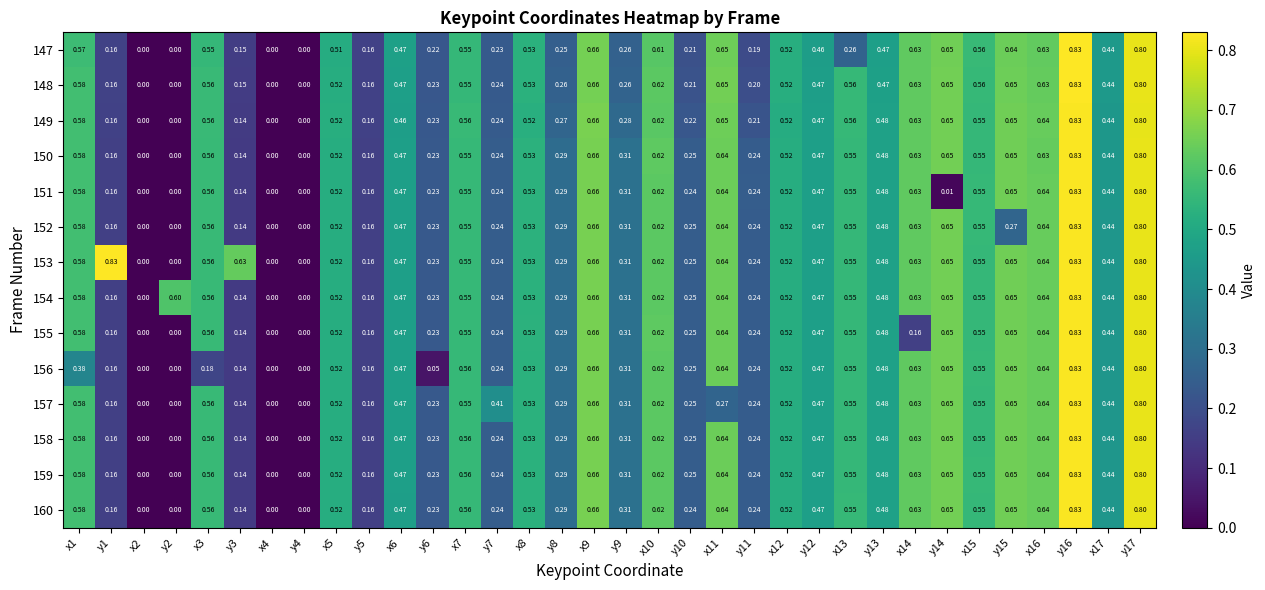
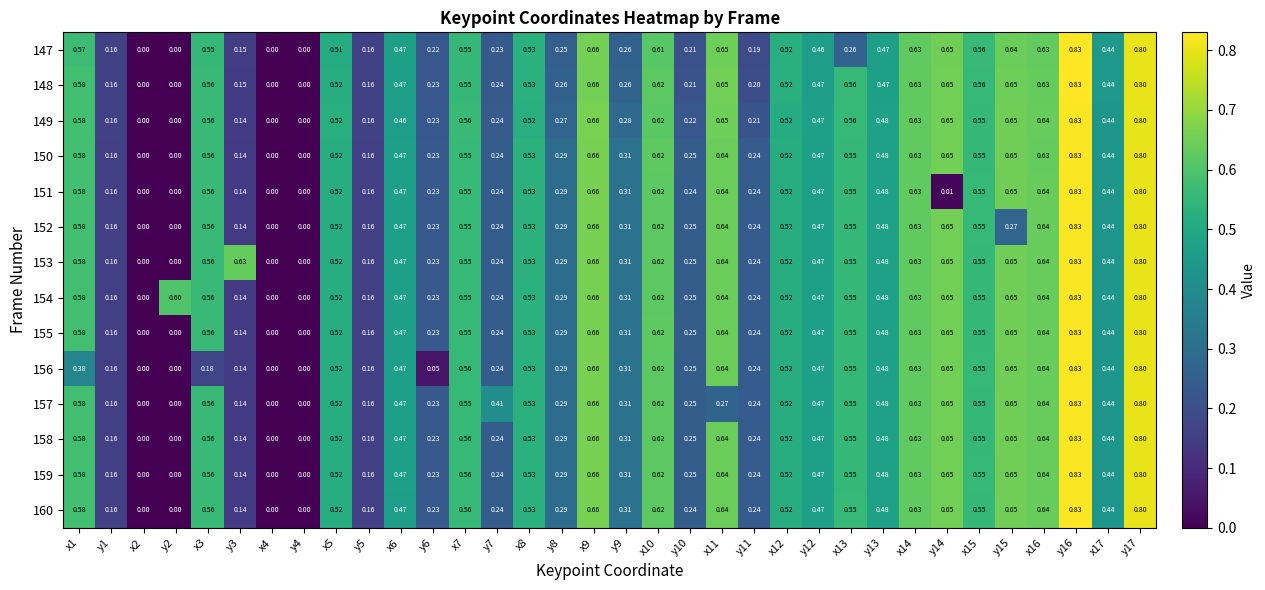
  {
    "153": {
      "x1": 0.58,
-     "y1": 0.83,
+     "y1": 0.16,
      "x2": 0.00,
      "y2": 0.00,
      "x3": 0.56,
      "y3": 0.63,
      "x4": 0.00,
      "y4": 0.00,
      "x5": 0.52,
      "y5": 0.16,
      "x6": 0.47,
      "y6": 0.23,
      "x7": 0.55,
      "y7": 0.24,
      "x8": 0.53,
      "y8": 0.29,
      "x9": 0.66,
      "y9": 0.31,
      "x10": 0.62,
      "y10": 0.25,
      "x11": 0.64,
      "y11": 0.24,
      "x12": 0.52,
      "y12": 0.47,
      "x13": 0.55,
      "y13": 0.48,
      "x14": 0.63,
      "y14": 0.65,
      "x15": 0.55,
      "y15": 0.65,
      "x16": 0.64,
      "y16": 0.83,
      "x17": 0.44,
      "y17": 0.80
    },
    "155": {
      "x1": 0.58,
      "y1": 0.16,
      "x2": 0.00,
      "y2": 0.00,
      "x3": 0.56,
      "y3": 0.14,
      "x4": 0.00,
      "y4": 0.00,
      "x5": 0.52,
      "y5": 0.16,
      "x6": 0.47,
      "y6": 0.23,
      "x7": 0.55,
      "y7": 0.24,
      "x8": 0.53,
      "y8": 0.29,
      "x9": 0.66,
      "y9": 0.31,
      "x10": 0.62,
      "y10": 0.25,
      "x11": 0.64,
      "y11": 0.24,
      "x12": 0.52,
      "y12": 0.47,
      "x13": 0.55,
      "y13": 0.48,
-     "x14": 0.16,
+     "x14": 0.63,
      "y14": 0.65,
      "x15": 0.55,
      "y15": 0.65,
      "x16": 0.64,
      "y16": 0.83,
      "x17": 0.44,
      "y17": 0.80
    }
  }
